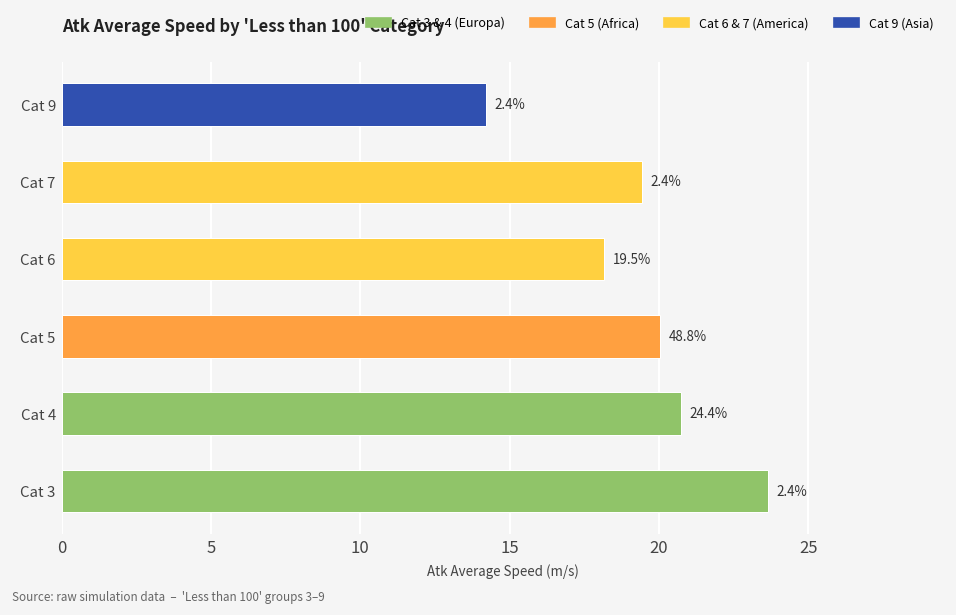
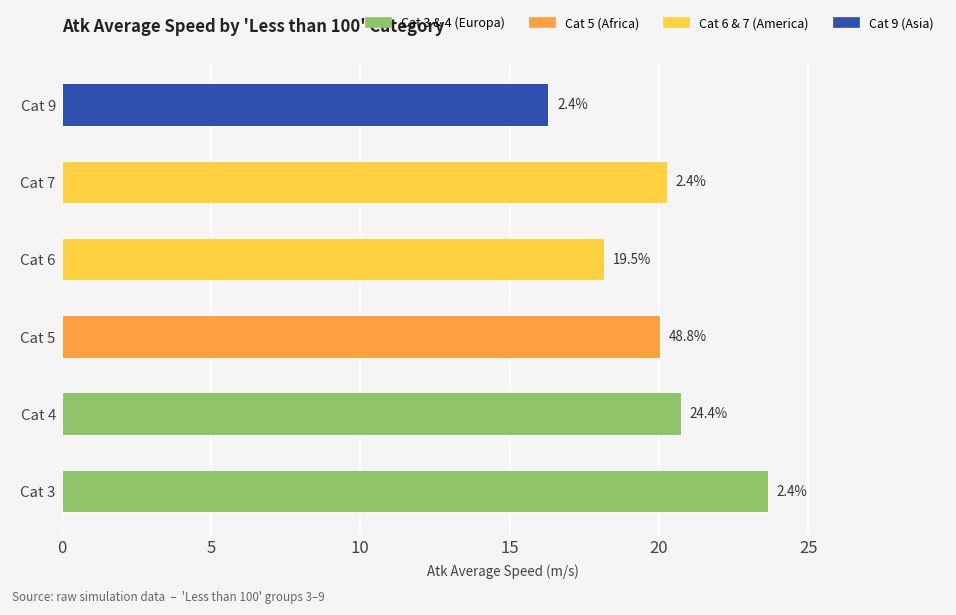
  {
-   "Cat 9": 14.2,
-   "Cat 7": 19.4
+   "Cat 9": 16.3,
+   "Cat 7": 20.3
  }
